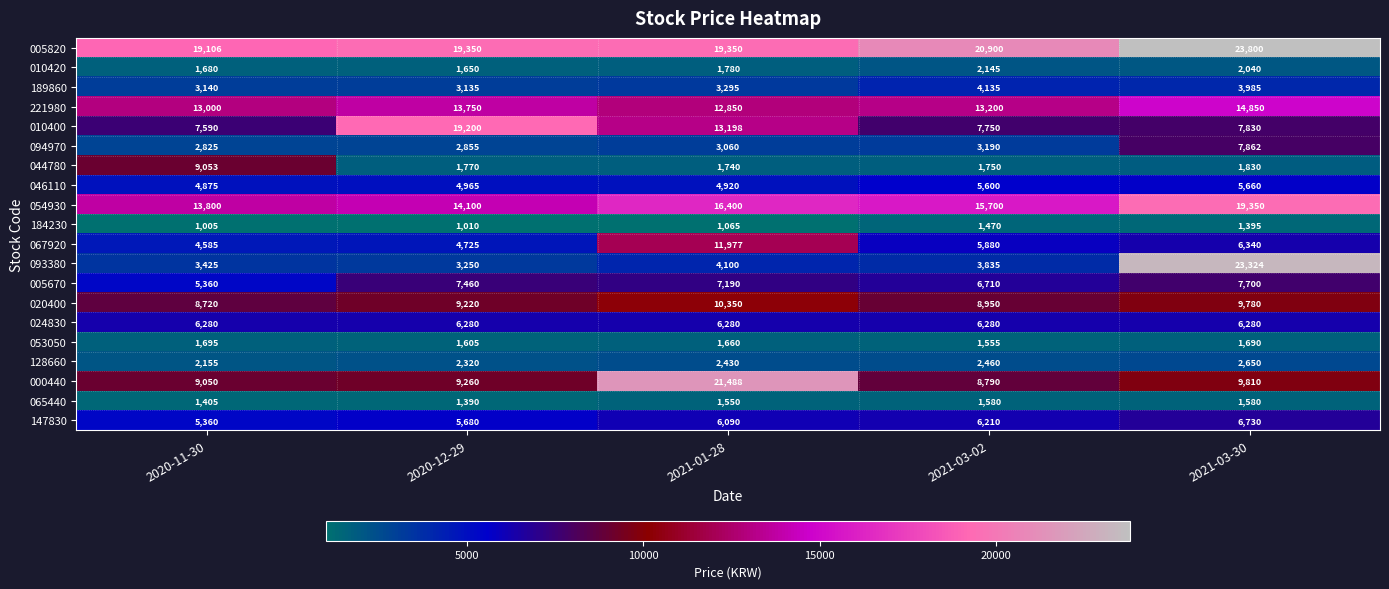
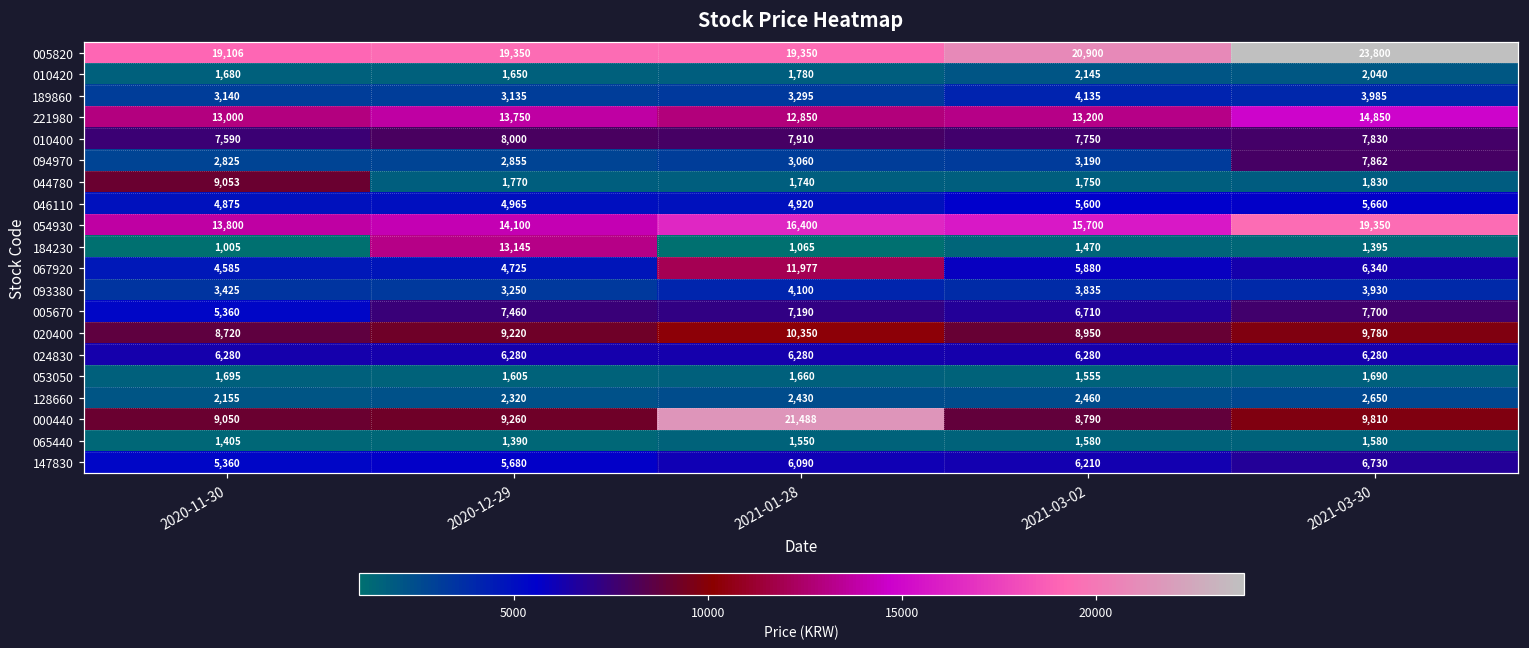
  {
    "005820": {
      "2020-11-30": "19,106",
      "2020-12-29": "19,350",
      "2021-01-28": "19,350",
      "2021-03-02": "20,900",
      "2021-03-30": "23,800"
    },
    "010420": {
      "2020-11-30": "1,680",
      "2020-12-29": "1,650",
      "2021-01-28": "1,780",
      "2021-03-02": "2,145",
      "2021-03-30": "2,040"
    },
    "189860": {
      "2020-11-30": "3,140",
      "2020-12-29": "3,135",
      "2021-01-28": "3,295",
      "2021-03-02": "4,135",
      "2021-03-30": "3,985"
    },
    "221980": {
      "2020-11-30": "13,000",
      "2020-12-29": "13,750",
      "2021-01-28": "12,850",
      "2021-03-02": "13,200",
      "2021-03-30": "14,850"
    },
    "010400": {
      "2020-11-30": "7,590",
-     "2020-12-29": "19,200",
-     "2021-01-28": "13,198",
+     "2020-12-29": "8,000",
+     "2021-01-28": "7,910",
      "2021-03-02": "7,750",
      "2021-03-30": "7,830"
    },
    "094970": {
      "2020-11-30": "2,825",
      "2020-12-29": "2,855",
      "2021-01-28": "3,060",
      "2021-03-02": "3,190",
      "2021-03-30": "7,862"
    },
    "044780": {
      "2020-11-30": "9,053",
      "2020-12-29": "1,770",
      "2021-01-28": "1,740",
      "2021-03-02": "1,750",
      "2021-03-30": "1,830"
    },
    "046110": {
      "2020-11-30": "4,875",
      "2020-12-29": "4,965",
      "2021-01-28": "4,920",
      "2021-03-02": "5,600",
      "2021-03-30": "5,660"
    },
    "054930": {
      "2020-11-30": "13,800",
      "2020-12-29": "14,100",
      "2021-01-28": "16,400",
      "2021-03-02": "15,700",
      "2021-03-30": "19,350"
    },
    "184230": {
      "2020-11-30": "1,005",
-     "2020-12-29": "1,010",
+     "2020-12-29": "13,145",
      "2021-01-28": "1,065",
      "2021-03-02": "1,470",
      "2021-03-30": "1,395"
    },
    "067920": {
      "2020-11-30": "4,585",
      "2020-12-29": "4,725",
      "2021-01-28": "11,977",
      "2021-03-02": "5,880",
      "2021-03-30": "6,340"
    },
    "093380": {
      "2020-11-30": "3,425",
      "2020-12-29": "3,250",
      "2021-01-28": "4,100",
      "2021-03-02": "3,835",
-     "2021-03-30": "23,324"
+     "2021-03-30": "3,930"
    },
    "005670": {
      "2020-11-30": "5,360",
      "2020-12-29": "7,460",
      "2021-01-28": "7,190",
      "2021-03-02": "6,710",
      "2021-03-30": "7,700"
    },
    "020400": {
      "2020-11-30": "8,720",
      "2020-12-29": "9,220",
      "2021-01-28": "10,350",
      "2021-03-02": "8,950",
      "2021-03-30": "9,780"
    },
    "024830": {
      "2020-11-30": "6,280",
      "2020-12-29": "6,280",
      "2021-01-28": "6,280",
      "2021-03-02": "6,280",
      "2021-03-30": "6,280"
    },
    "053050": {
      "2020-11-30": "1,695",
      "2020-12-29": "1,605",
      "2021-01-28": "1,660",
      "2021-03-02": "1,555",
      "2021-03-30": "1,690"
    },
    "128660": {
      "2020-11-30": "2,155",
      "2020-12-29": "2,320",
      "2021-01-28": "2,430",
      "2021-03-02": "2,460",
      "2021-03-30": "2,650"
    },
    "000440": {
      "2020-11-30": "9,050",
      "2020-12-29": "9,260",
      "2021-01-28": "21,488",
      "2021-03-02": "8,790",
      "2021-03-30": "9,810"
    },
    "065440": {
      "2020-11-30": "1,405",
      "2020-12-29": "1,390",
      "2021-01-28": "1,550",
      "2021-03-02": "1,580",
      "2021-03-30": "1,580"
    },
    "147830": {
      "2020-11-30": "5,360",
      "2020-12-29": "5,680",
      "2021-01-28": "6,090",
      "2021-03-02": "6,210",
      "2021-03-30": "6,730"
    }
  }
